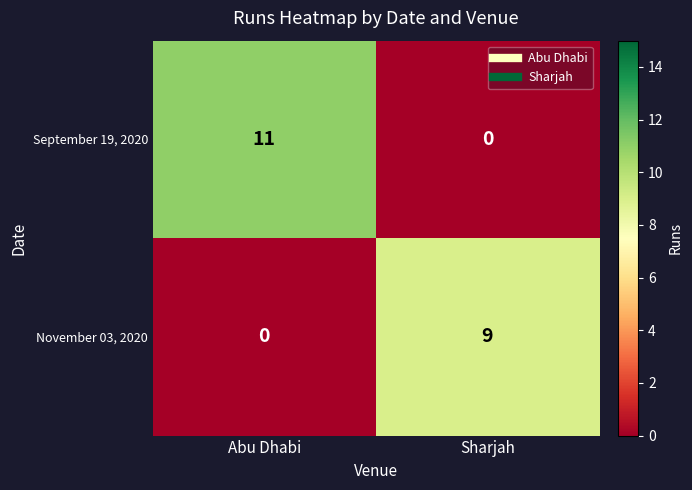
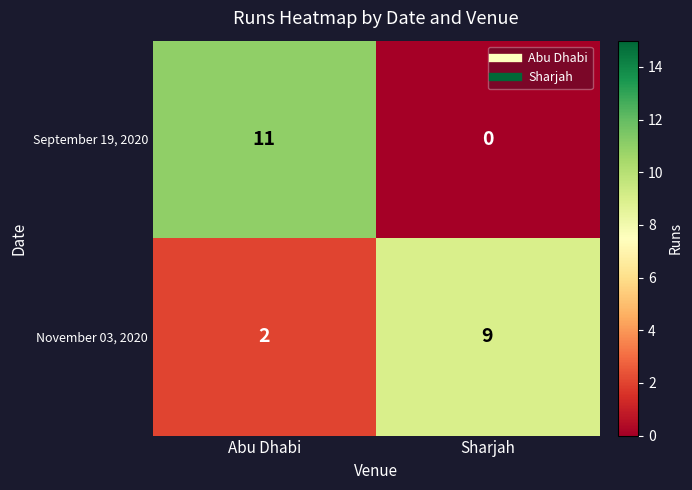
  {
    "September 19, 2020": {
      "Abu Dhabi": 11,
      "Sharjah": 0
    },
    "November 03, 2020": {
-     "Abu Dhabi": 0,
+     "Abu Dhabi": 2,
      "Sharjah": 9
    }
  }
